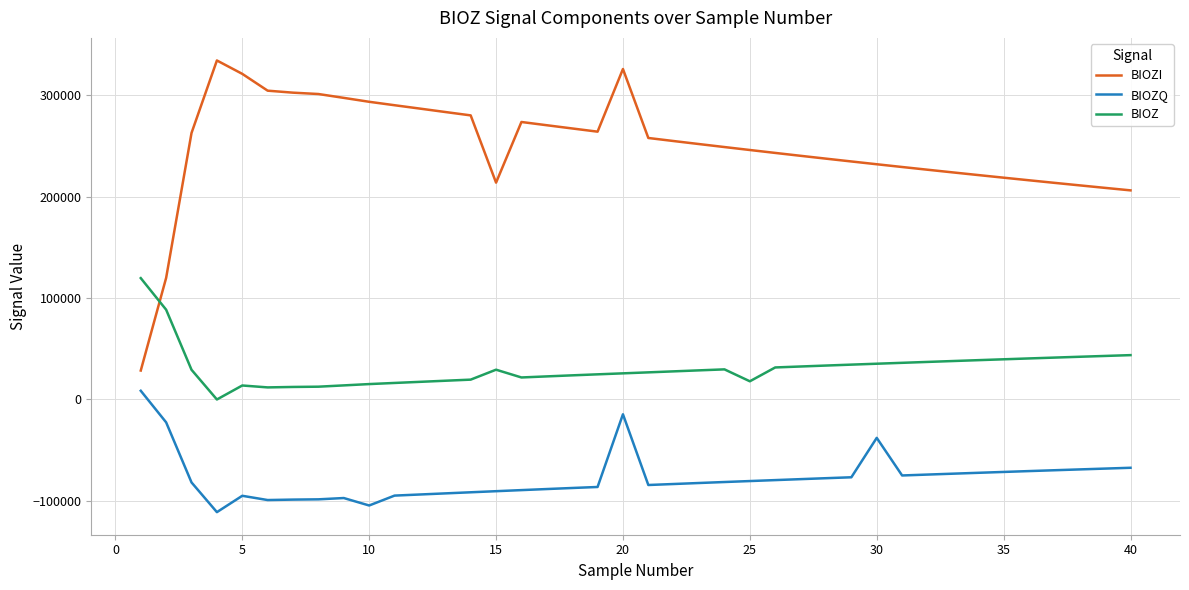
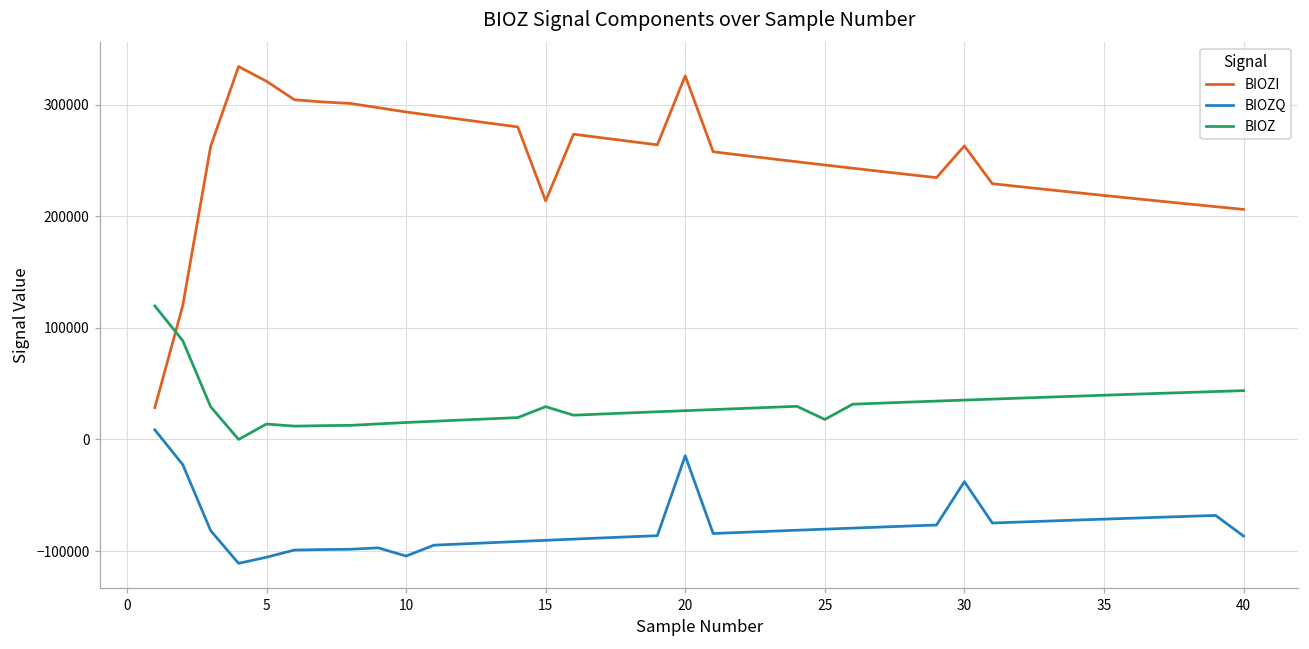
  {
    "BIOZI": {
      "5": 321000,
      "10": 293000,
      "15": 214000,
      "20": 326000,
      "25": 246000,
-     "30": 232000,
+     "30": 263000,
      "35": 219000,
      "40": 206000
    },
    "BIOZQ": {
-     "5": -95000,
+     "5": -106000,
      "10": -104000,
      "15": -90000,
      "20": -15000,
      "25": -80000,
      "30": -38000,
      "35": -71000,
-     "40": -67000
+     "40": -87000
    },
    "BIOZ": {
      "5": 14000,
      "10": 15000,
      "15": 29000,
      "20": 26000,
      "25": 18000,
      "30": 35000,
      "35": 40000,
      "40": 44000
    }
  }
